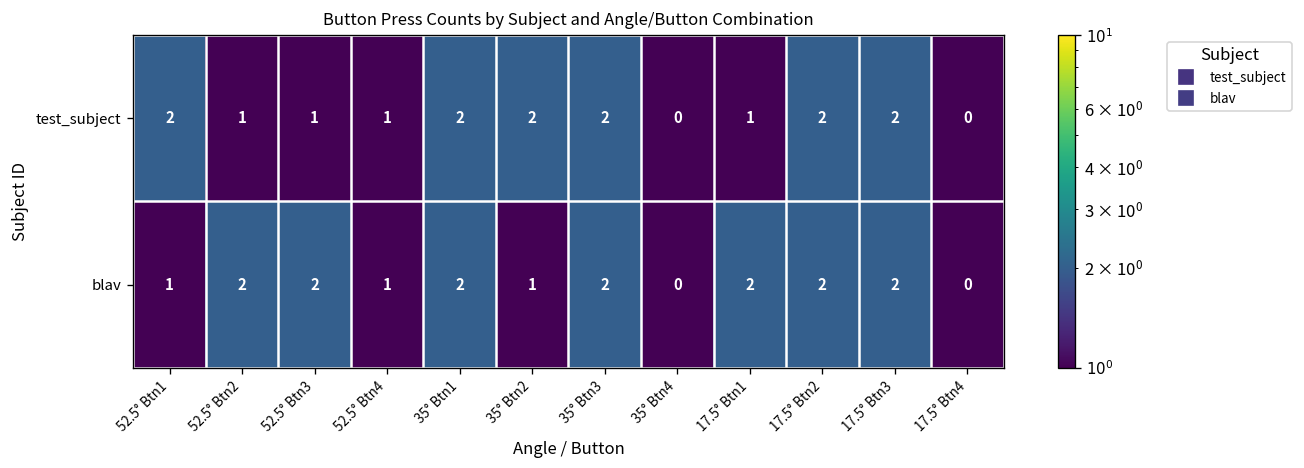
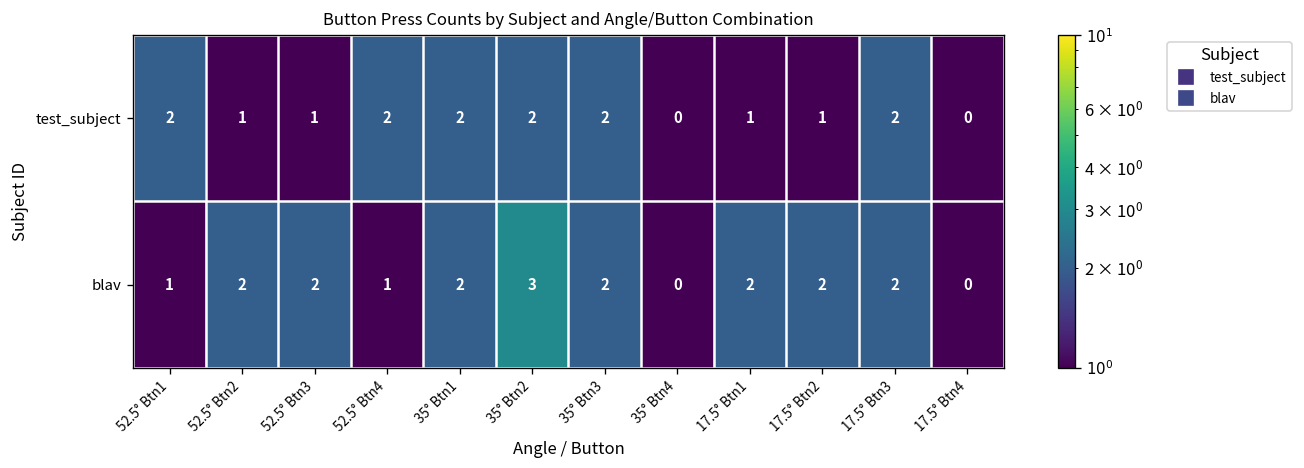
  {
    "test_subject": {
      "52.5° Btn1": 2,
      "52.5° Btn2": 1,
      "52.5° Btn3": 1,
-     "52.5° Btn4": 1,
+     "52.5° Btn4": 2,
      "35° Btn1": 2,
      "35° Btn2": 2,
      "35° Btn3": 2,
      "35° Btn4": 0,
      "17.5° Btn1": 1,
-     "17.5° Btn2": 2,
+     "17.5° Btn2": 1,
      "17.5° Btn3": 2,
      "17.5° Btn4": 0
    },
    "blav": {
      "52.5° Btn1": 1,
      "52.5° Btn2": 2,
      "52.5° Btn3": 2,
      "52.5° Btn4": 1,
      "35° Btn1": 2,
-     "35° Btn2": 1,
+     "35° Btn2": 3,
      "35° Btn3": 2,
      "35° Btn4": 0,
      "17.5° Btn1": 2,
      "17.5° Btn2": 2,
      "17.5° Btn3": 2,
      "17.5° Btn4": 0
    }
  }
